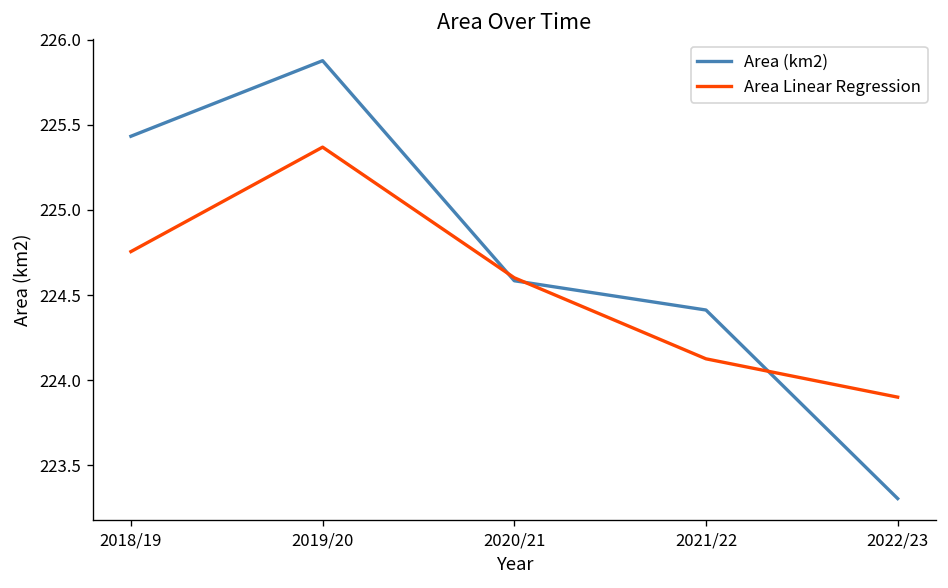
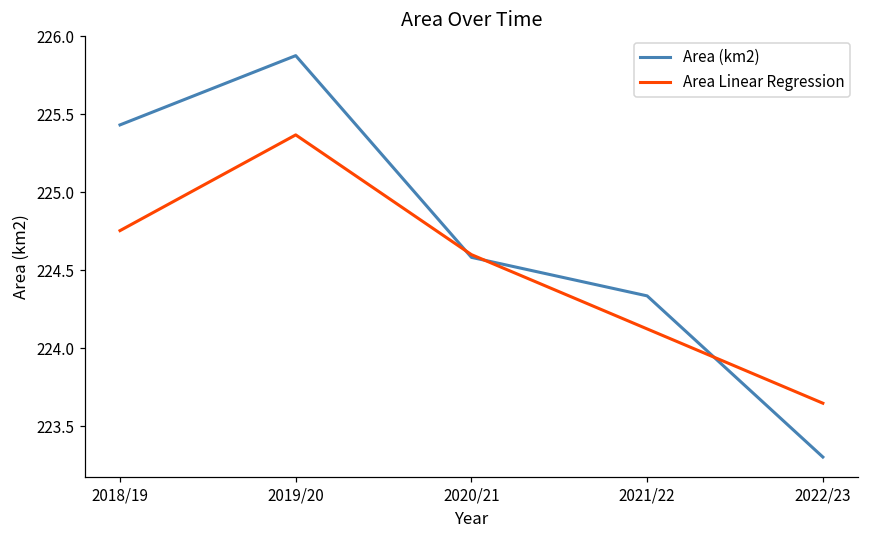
  {
    "Area (km2)": {
      "2018/19": 225.43,
      "2019/20": 225.88,
-     "2021/22": 224.41,
+     "2021/22": 224.34,
      "2022/23": 223.30
    },
    "Area Linear Regression": {
      "2018/19": 224.76,
      "2019/20": 225.37,
      "2021/22": 224.13,
-     "2022/23": 223.90
+     "2022/23": 223.65
    }
  }
